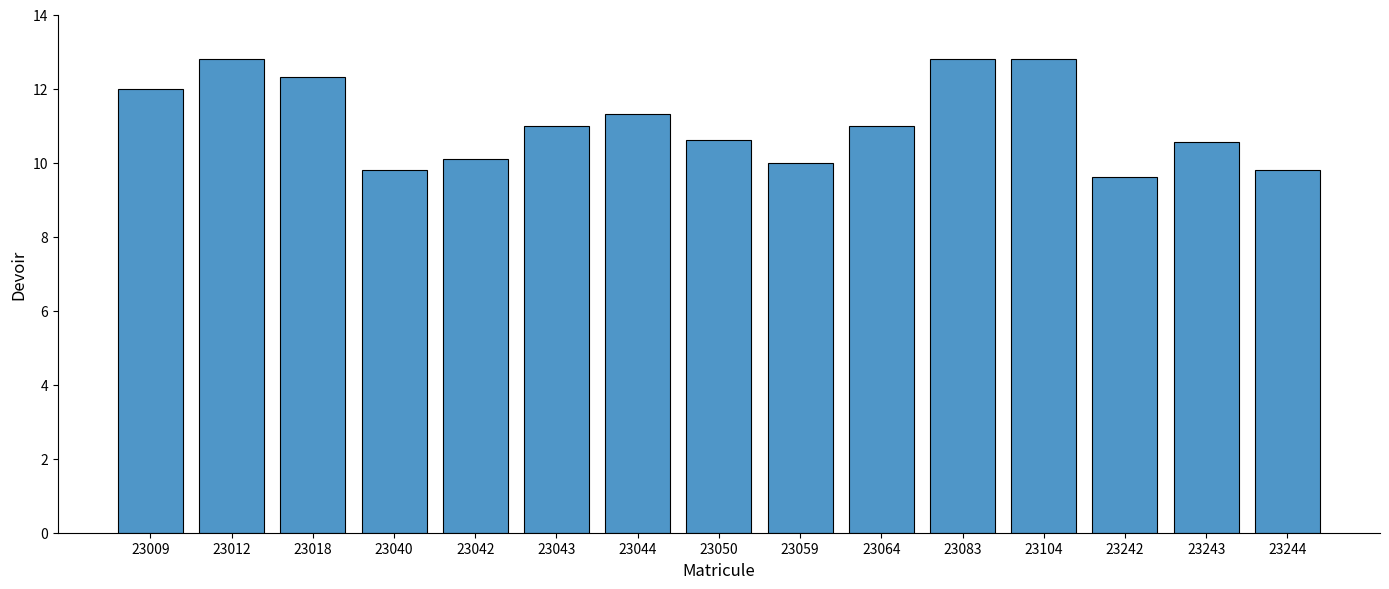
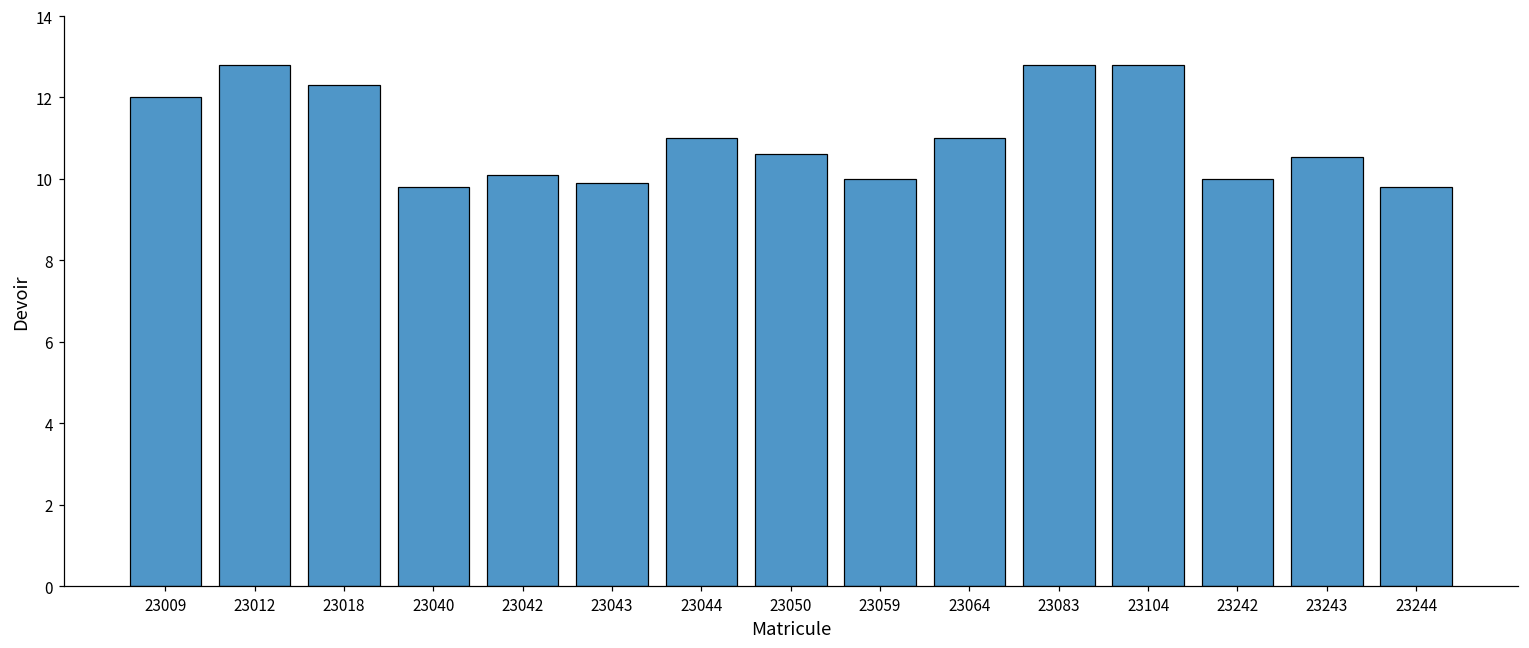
  {
    "23009": 12.0,
    "23012": 12.8,
    "23018": 12.3,
    "23040": 9.8,
    "23042": 10.1,
-   "23043": 11.0,
-   "23044": 11.3,
+   "23043": 9.9,
+   "23044": 11.0,
    "23050": 10.6,
    "23059": 10.0,
    "23064": 11.0,
    "23083": 12.8,
    "23104": 12.8,
-   "23242": 9.6,
+   "23242": 10.0,
    "23243": 10.6,
    "23244": 9.8
  }
